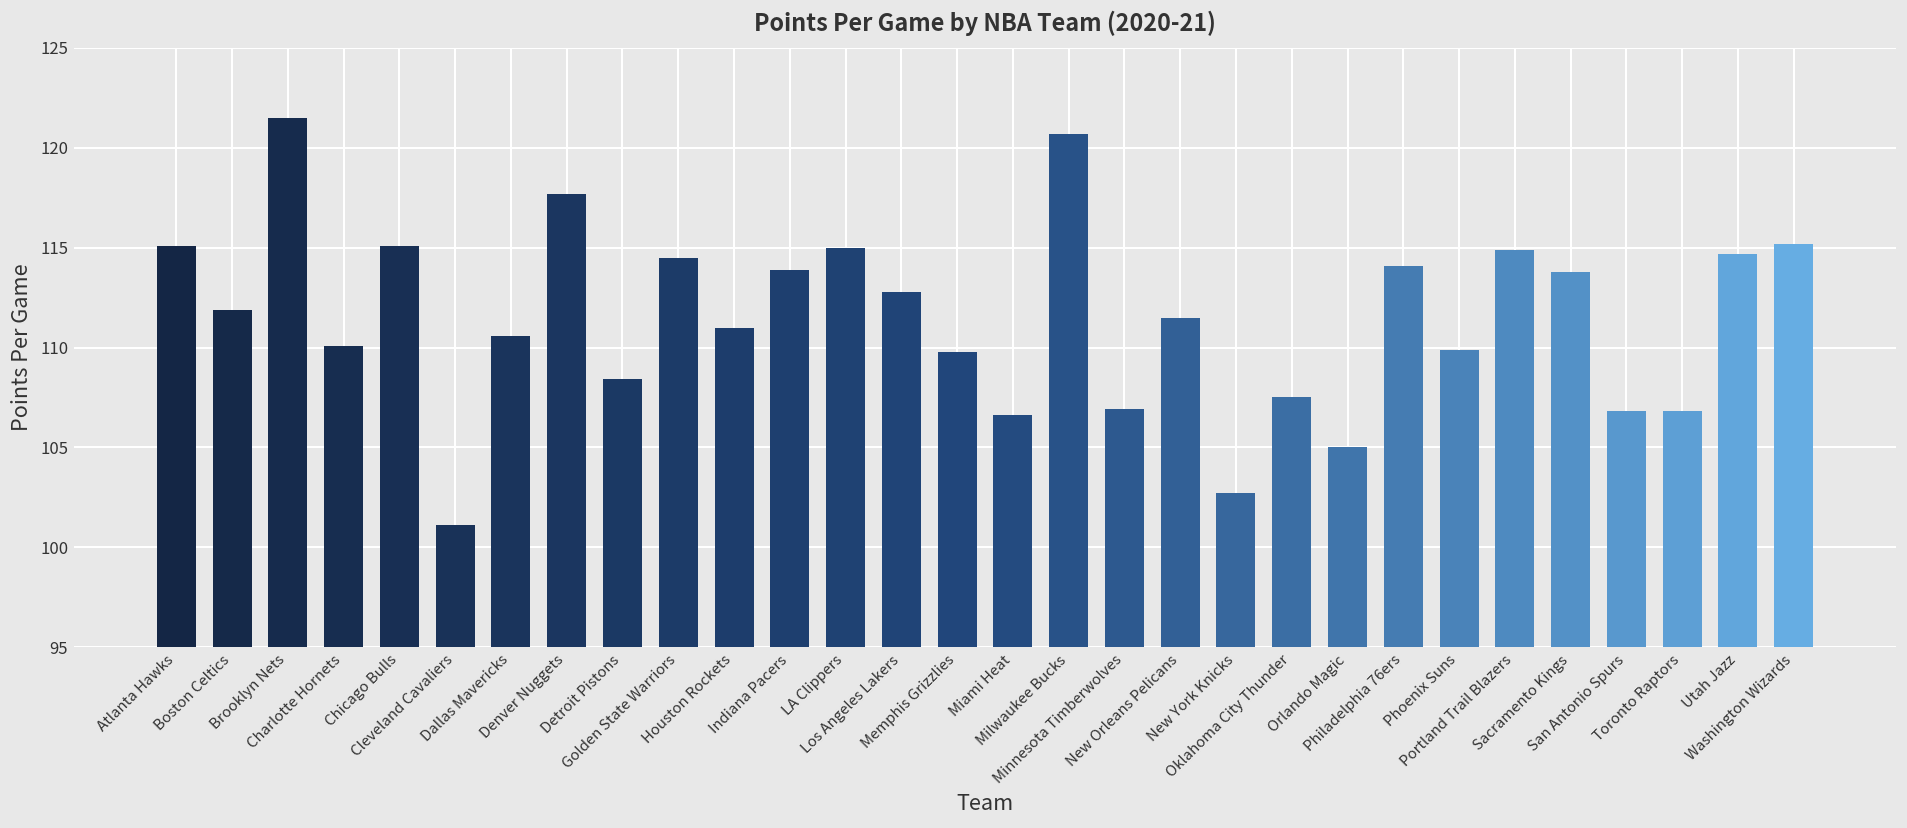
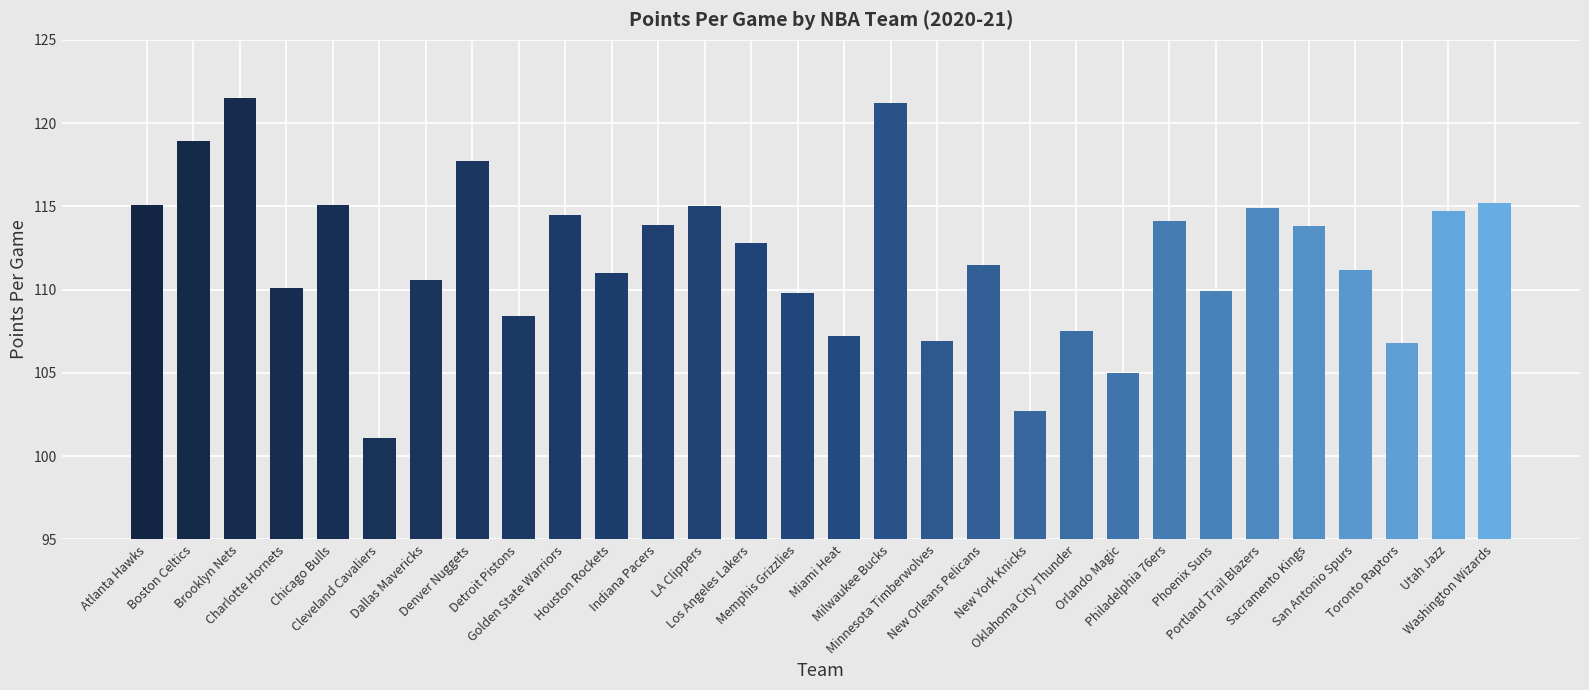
  {
    "Atlanta Hawks": 115.1,
-   "Boston Celtics": 111.9,
+   "Boston Celtics": 118.9,
    "Brooklyn Nets": 121.5,
    "Charlotte Hornets": 110.1,
    "Chicago Bulls": 115.1,
    "Cleveland Cavaliers": 101.1,
    "Dallas Mavericks": 110.6,
    "Denver Nuggets": 117.7,
    "Detroit Pistons": 108.4,
    "Golden State Warriors": 114.5,
    "Houston Rockets": 111.0,
    "Indiana Pacers": 113.9,
    "LA Clippers": 115.0,
    "Los Angeles Lakers": 112.8,
    "Memphis Grizzlies": 109.8,
-   "Miami Heat": 106.6,
-   "Milwaukee Bucks": 120.7,
+   "Miami Heat": 107.2,
+   "Milwaukee Bucks": 121.2,
    "Minnesota Timberwolves": 106.9,
    "New Orleans Pelicans": 111.5,
    "New York Knicks": 102.7,
    "Oklahoma City Thunder": 107.5,
    "Orlando Magic": 105.0,
    "Philadelphia 76ers": 114.1,
    "Phoenix Suns": 109.9,
    "Portland Trail Blazers": 114.9,
    "Sacramento Kings": 113.8,
-   "San Antonio Spurs": 106.8,
+   "San Antonio Spurs": 111.2,
    "Toronto Raptors": 106.8,
    "Utah Jazz": 114.7,
    "Washington Wizards": 115.2
  }
